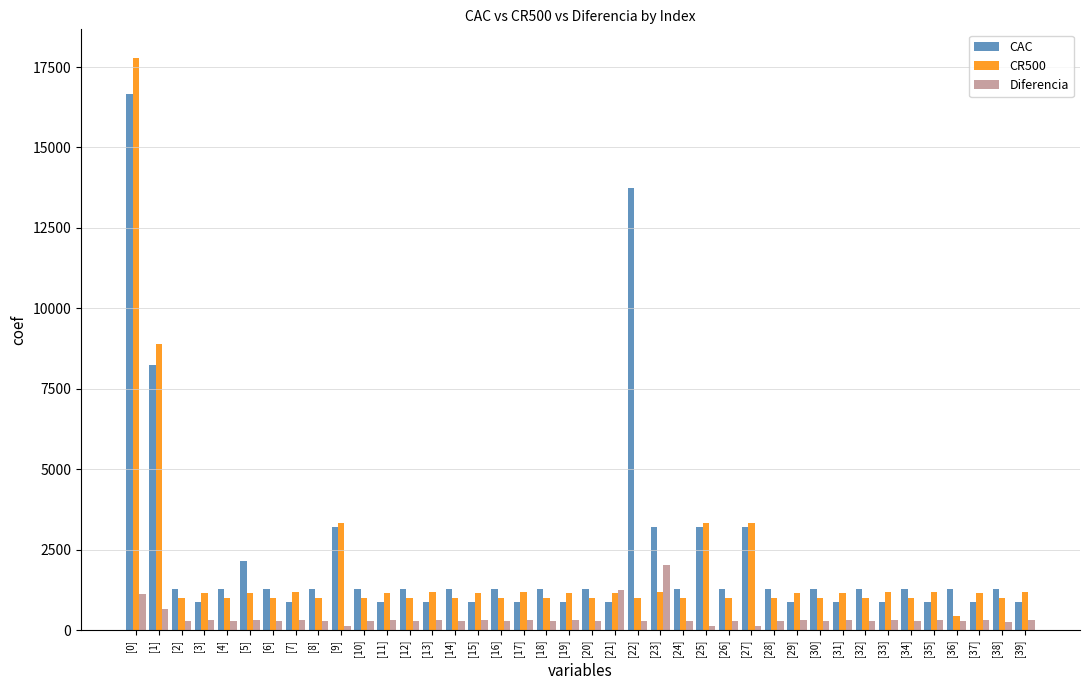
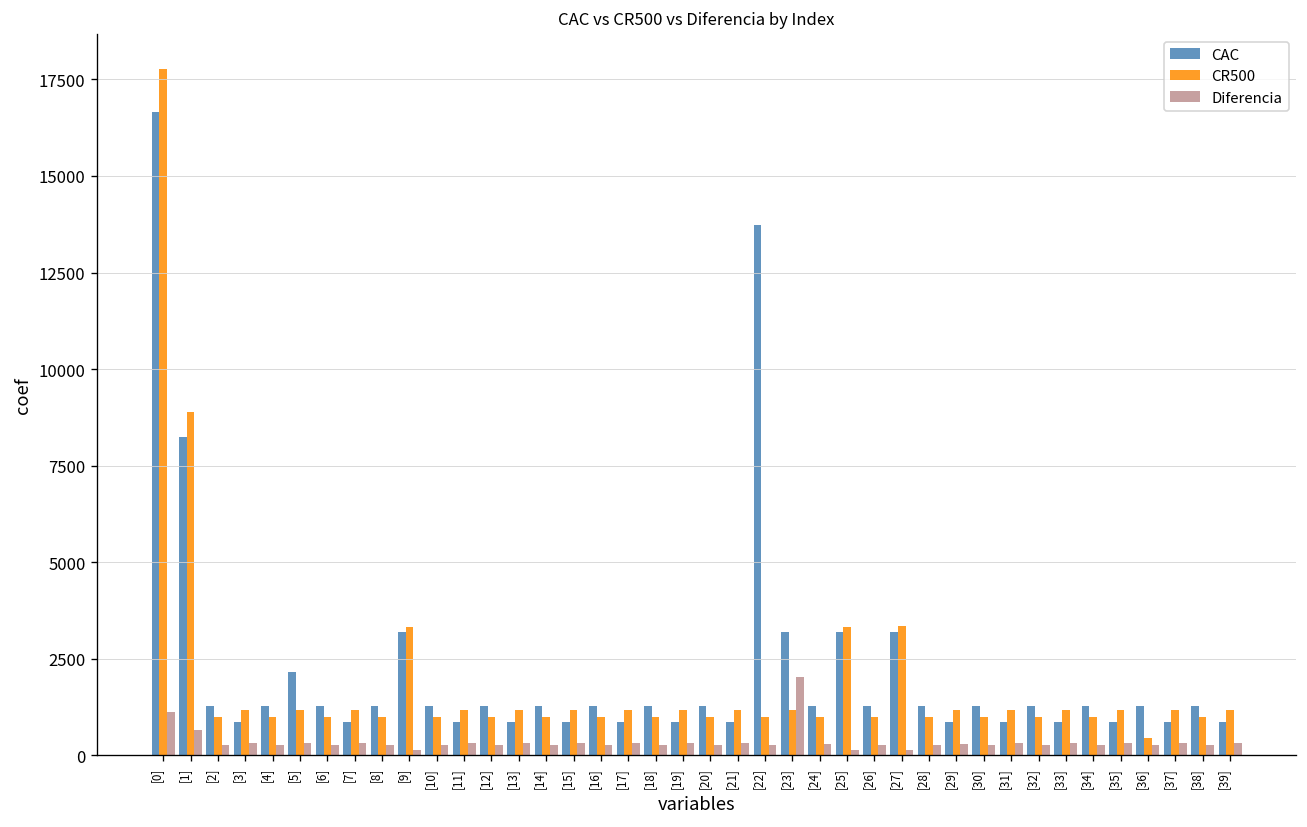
  {
    "CAC": {
      "[0]": 16700,
      "[1]": 8200,
      "[2]": 1300,
      "[3]": 900,
      "[4]": 1300,
      "[5]": 2200,
      "[6]": 1300,
      "[7]": 900,
      "[8]": 1300,
      "[9]": 3200,
      "[10]": 1300,
      "[11]": 900,
      "[12]": 1300,
      "[13]": 900,
      "[14]": 1300,
      "[15]": 900,
      "[16]": 1300,
      "[17]": 900,
      "[18]": 1300,
      "[19]": 900,
      "[20]": 1300,
      "[21]": 900,
      "[22]": 13700,
      "[23]": 3200,
      "[24]": 1300,
      "[25]": 3200,
      "[26]": 1300,
      "[27]": 3200,
      "[28]": 1300,
      "[29]": 900,
      "[30]": 1300,
      "[31]": 900,
      "[32]": 1300,
      "[33]": 900,
      "[34]": 1300,
      "[35]": 900,
      "[36]": 1300,
      "[37]": 900,
      "[38]": 1300,
      "[39]": 900
    },
    "CR500": {
      "[0]": 17800,
      "[1]": 8900,
      "[2]": 1000,
      "[3]": 1200,
      "[4]": 1000,
      "[5]": 1200,
      "[6]": 1000,
      "[7]": 1200,
      "[8]": 1000,
      "[9]": 3300,
      "[10]": 1000,
      "[11]": 1200,
      "[12]": 1000,
      "[13]": 1200,
      "[14]": 1000,
      "[15]": 1200,
      "[16]": 1000,
      "[17]": 1200,
      "[18]": 1000,
      "[19]": 1200,
      "[20]": 1000,
      "[21]": 1200,
      "[22]": 1000,
      "[23]": 1200,
      "[24]": 1000,
      "[25]": 3300,
      "[26]": 1000,
      "[27]": 3300,
      "[28]": 1000,
      "[29]": 1200,
      "[30]": 1000,
      "[31]": 1200,
      "[32]": 1000,
      "[33]": 1200,
      "[34]": 1000,
      "[35]": 1200,
      "[36]": 500,
      "[37]": 1200,
      "[38]": 1000,
      "[39]": 1200
    },
    "Diferencia": {
      "[0]": 1100,
      "[1]": 700,
      "[2]": 300,
      "[3]": 300,
      "[4]": 300,
      "[5]": 300,
      "[6]": 300,
      "[7]": 300,
      "[8]": 300,
      "[9]": 100,
      "[10]": 300,
      "[11]": 300,
      "[12]": 300,
      "[13]": 300,
      "[14]": 300,
      "[15]": 300,
      "[16]": 300,
      "[17]": 300,
      "[18]": 300,
      "[19]": 300,
      "[20]": 300,
-     "[21]": 1300,
+     "[21]": 300,
      "[22]": 300,
      "[23]": 2000,
      "[24]": 300,
      "[25]": 100,
      "[26]": 300,
      "[27]": 100,
      "[28]": 300,
      "[29]": 300,
      "[30]": 300,
      "[31]": 300,
      "[32]": 300,
      "[33]": 300,
      "[34]": 300,
      "[35]": 300,
      "[36]": 300,
      "[37]": 300,
      "[38]": 300,
      "[39]": 300
    }
  }
